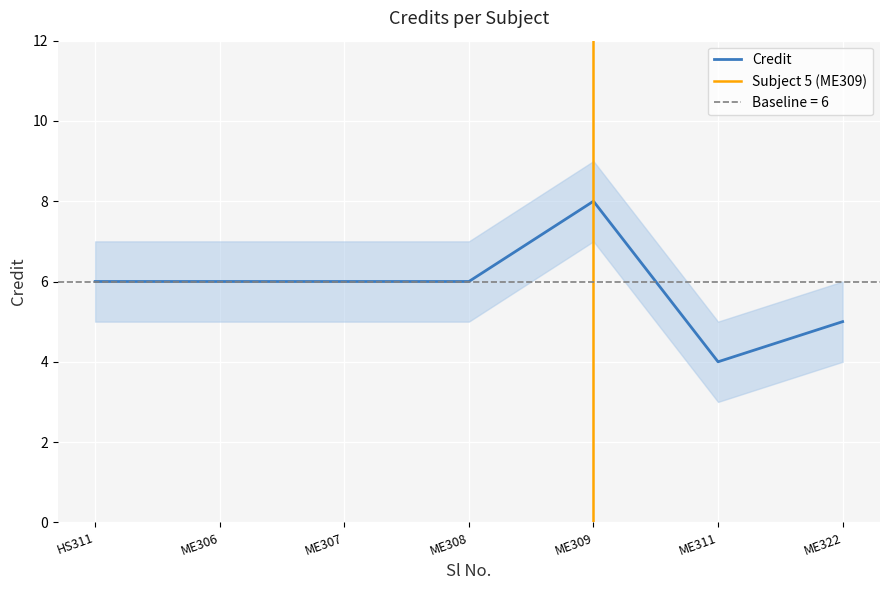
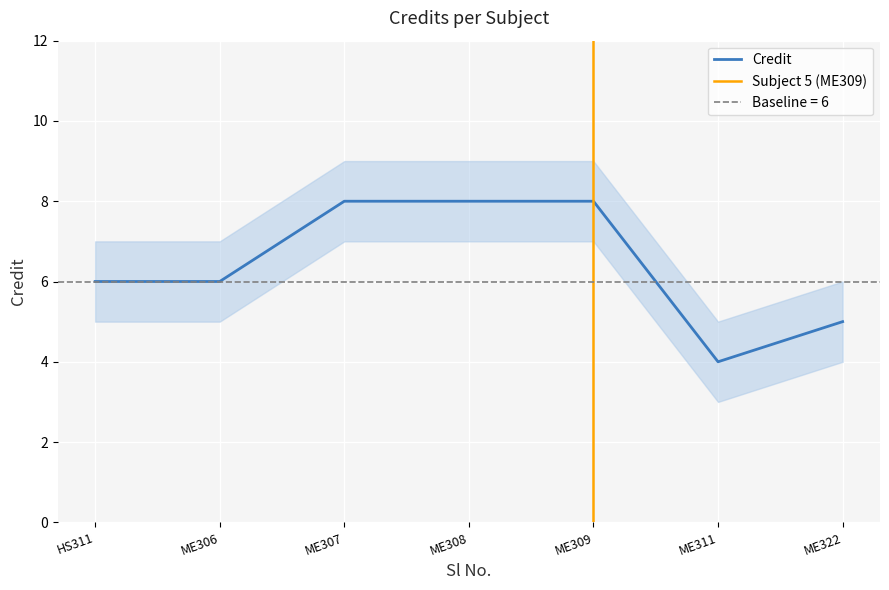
  {
    "Credit": {
      "HS311": 6,
      "ME306": 6,
-     "ME307": 6,
-     "ME308": 6,
+     "ME307": 8,
+     "ME308": 8,
      "ME309": 8,
      "ME311": 4,
      "ME322": 5
    }
  }
